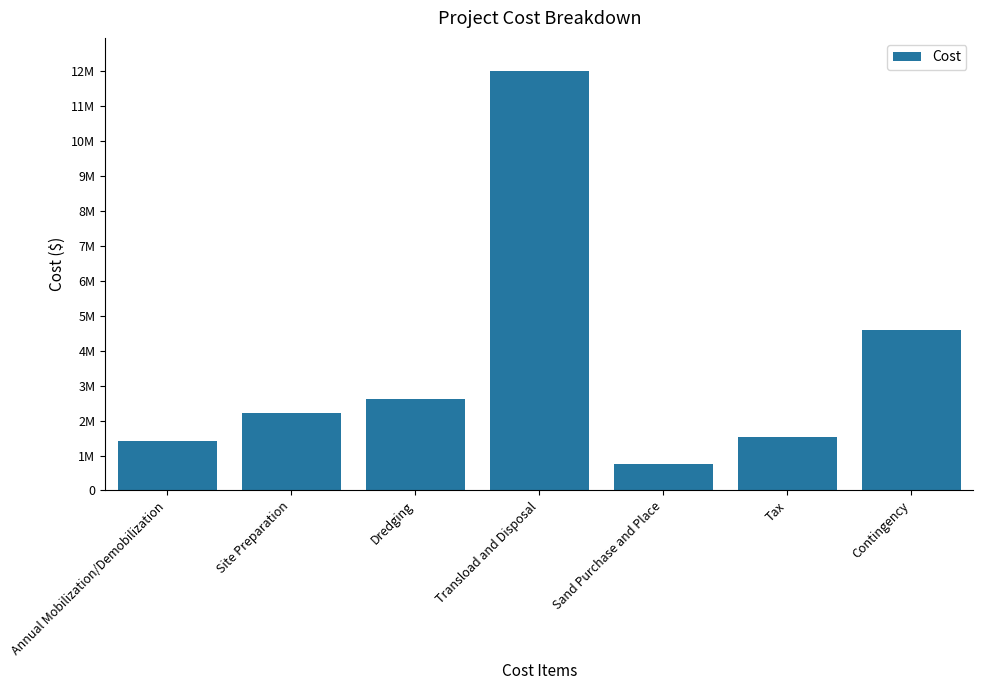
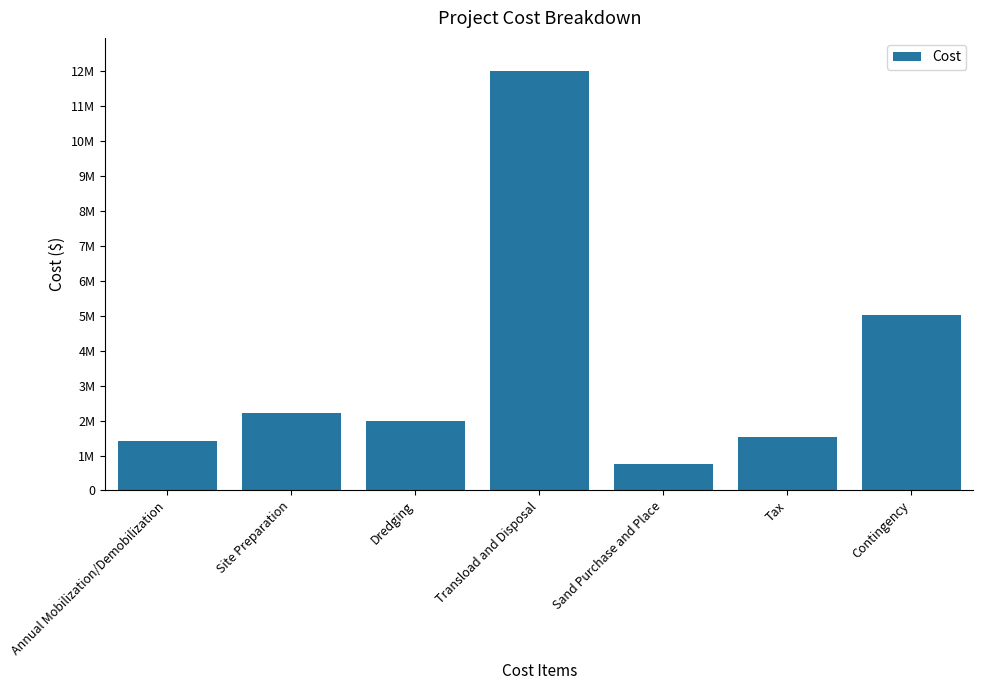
  {
    "Annual Mobilization/Demobilization": 1400000,
    "Site Preparation": 2200000,
-   "Dredging": 2600000,
+   "Dredging": 2000000,
    "Transload and Disposal": 12000000,
    "Sand Purchase and Place": 800000,
    "Tax": 1500000,
-   "Contingency": 4600000
+   "Contingency": 5000000
  }
